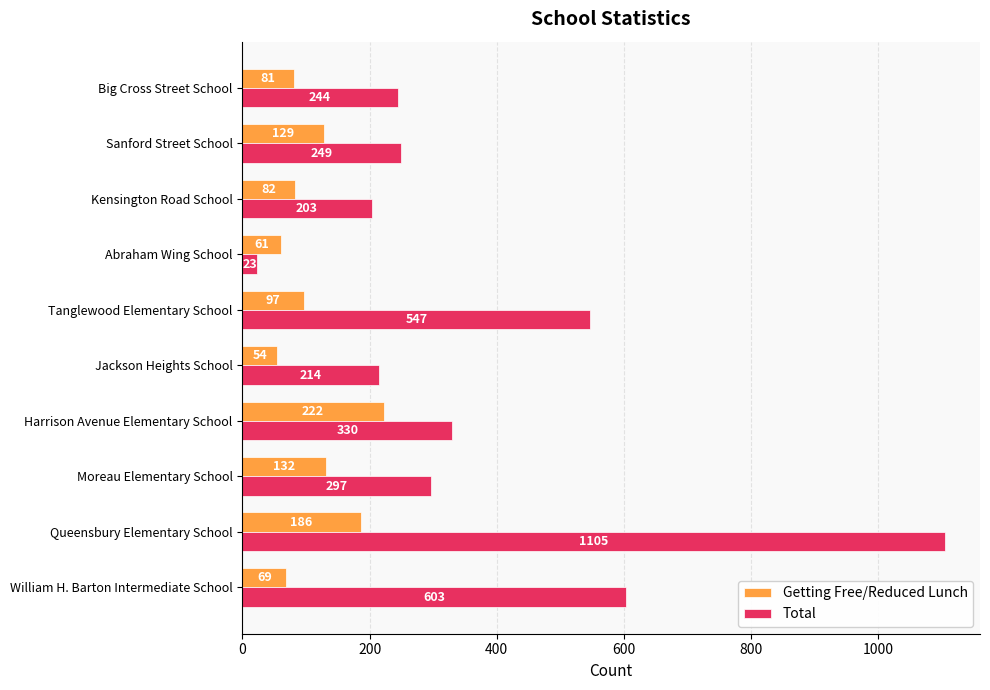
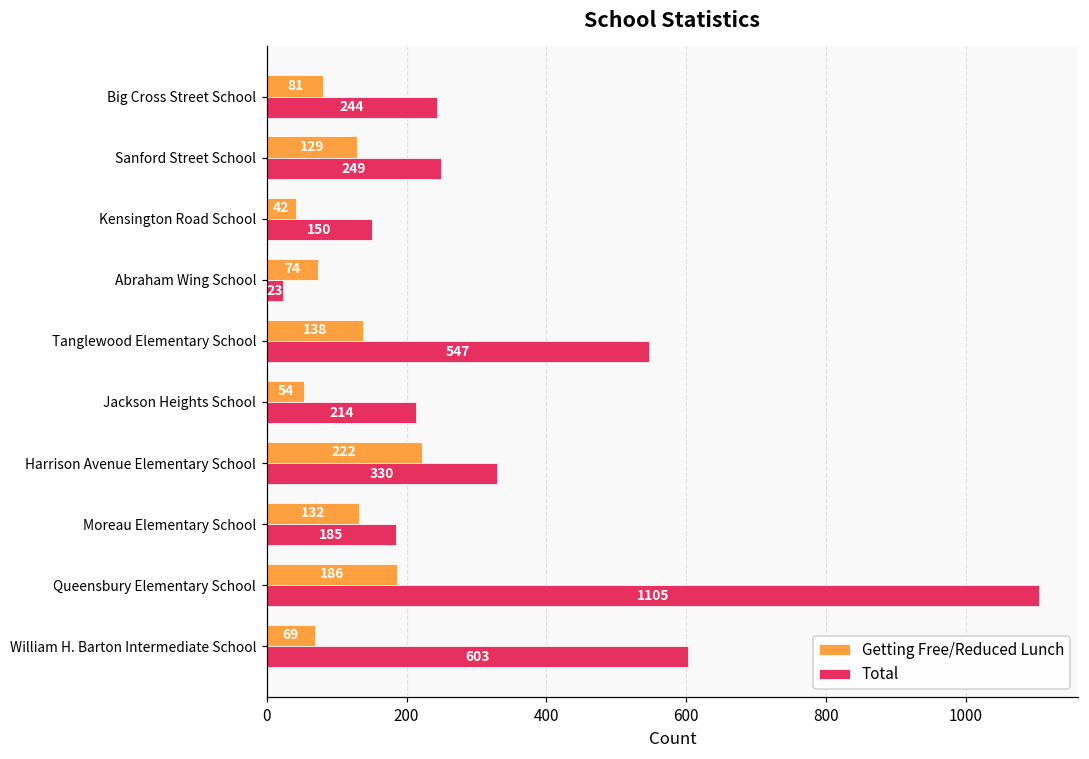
  {
    "Getting Free/Reduced Lunch": {
      "Big Cross Street School": 81,
      "Sanford Street School": 129,
-     "Kensington Road School": 82,
-     "Abraham Wing School": 61,
-     "Tanglewood Elementary School": 97,
+     "Kensington Road School": 42,
+     "Abraham Wing School": 74,
+     "Tanglewood Elementary School": 138,
      "Jackson Heights School": 54,
      "Harrison Avenue Elementary School": 222,
      "Moreau Elementary School": 132,
      "Queensbury Elementary School": 186,
      "William H. Barton Intermediate School": 69
    },
    "Total": {
      "Big Cross Street School": 244,
      "Sanford Street School": 249,
-     "Kensington Road School": 203,
+     "Kensington Road School": 150,
      "Abraham Wing School": 23,
      "Tanglewood Elementary School": 547,
      "Jackson Heights School": 214,
      "Harrison Avenue Elementary School": 330,
-     "Moreau Elementary School": 297,
+     "Moreau Elementary School": 185,
      "Queensbury Elementary School": 1105,
      "William H. Barton Intermediate School": 603
    }
  }
